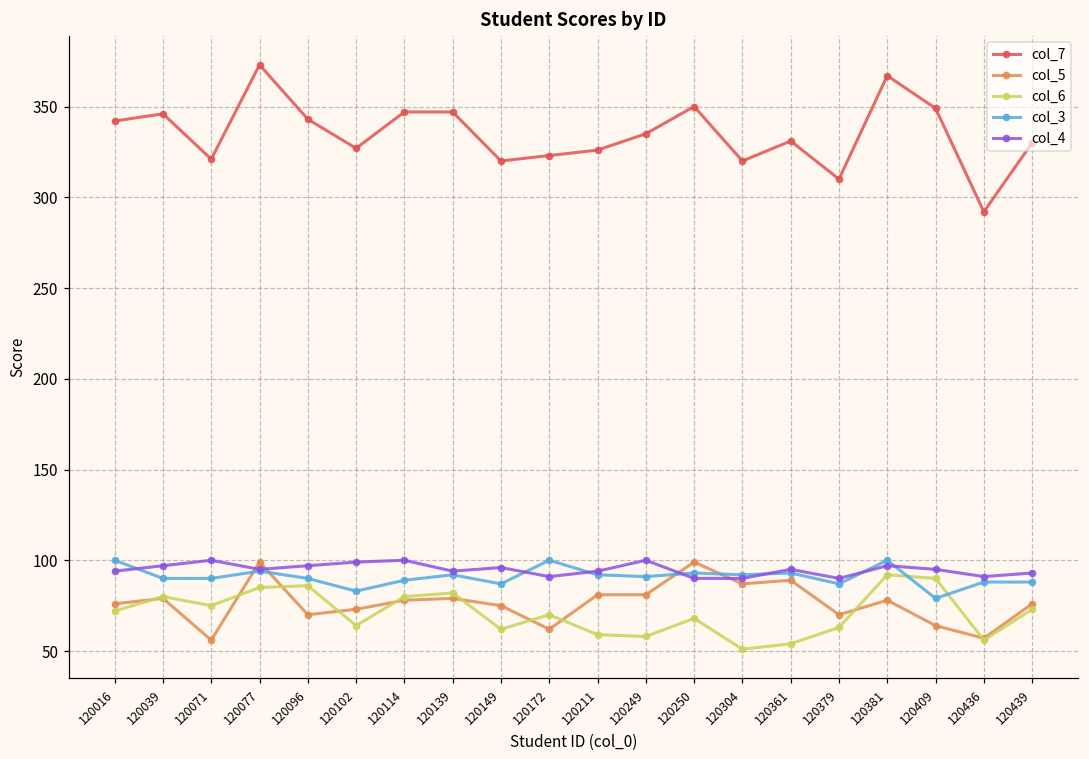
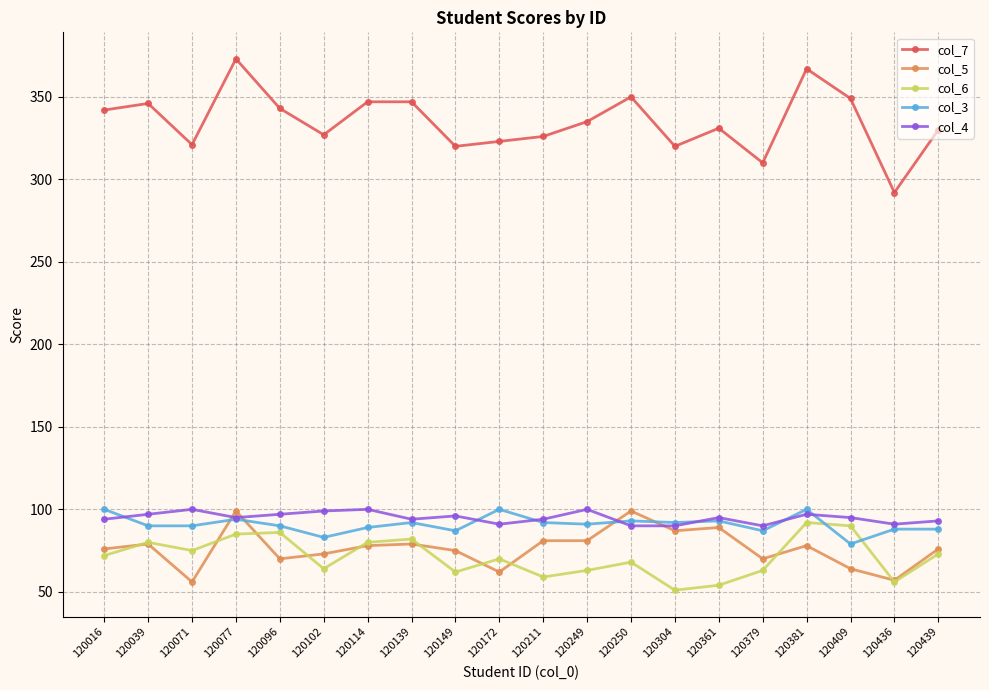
  {
    "col_6": {
      "120016": 72,
      "120071": 75,
      "120077": 85,
      "120096": 86,
      "120102": 64,
      "120114": 80,
      "120139": 82,
      "120149": 62,
      "120172": 70,
      "120211": 59,
-     "120249": 58,
+     "120249": 63,
      "120250": 68,
      "120304": 51,
      "120361": 54,
      "120379": 63,
      "120381": 92,
      "120409": 90,
      "120439": 73
    },
    "col_3": {
      "120016": 100,
      "120039": 90,
      "120071": 90,
      "120096": 90,
      "120102": 83,
      "120114": 89,
      "120139": 92,
      "120149": 87,
      "120172": 100,
      "120211": 92,
      "120249": 91,
      "120250": 93,
      "120304": 92,
      "120361": 93,
      "120379": 87,
      "120381": 100,
      "120409": 79,
      "120436": 88,
      "120439": 88
    },
    "col_4": {
      "120016": 94,
      "120039": 97,
      "120071": 100,
      "120096": 97,
      "120102": 99,
      "120114": 100,
      "120139": 94,
      "120149": 96,
      "120172": 91,
      "120211": 94,
      "120249": 100,
      "120250": 90,
      "120304": 90,
      "120361": 95,
      "120379": 90,
      "120381": 97,
      "120409": 95,
      "120436": 91,
      "120439": 93
    }
  }
